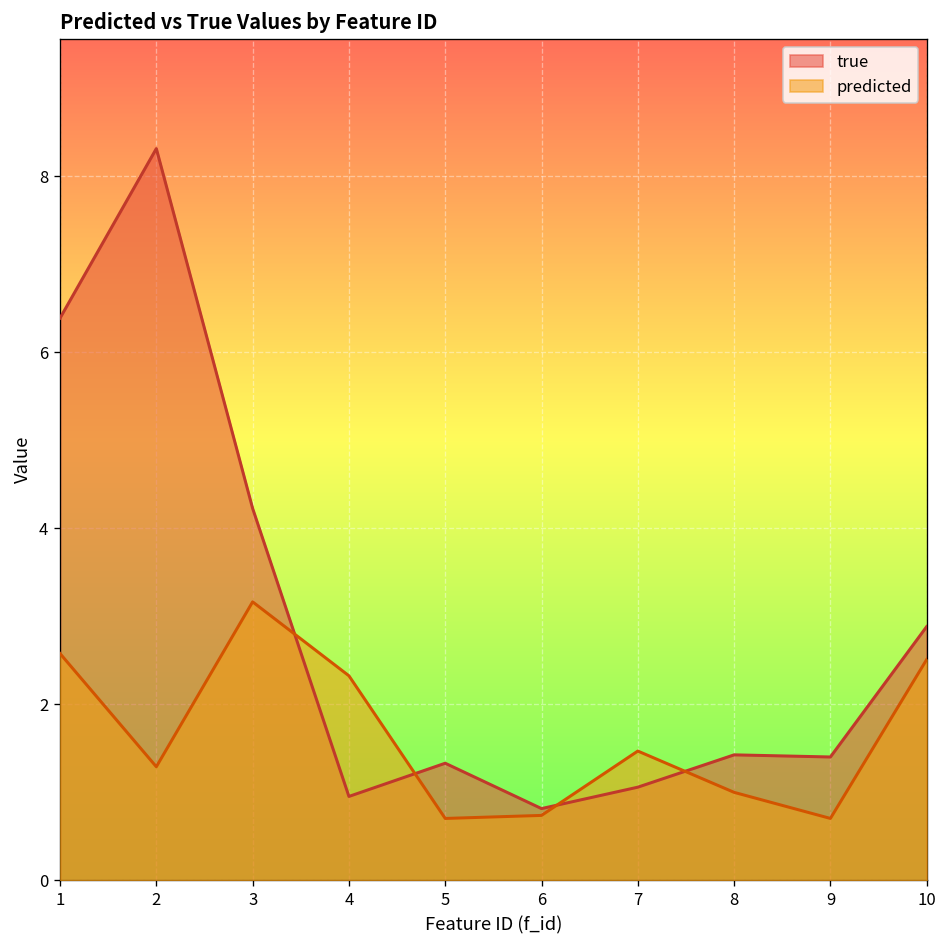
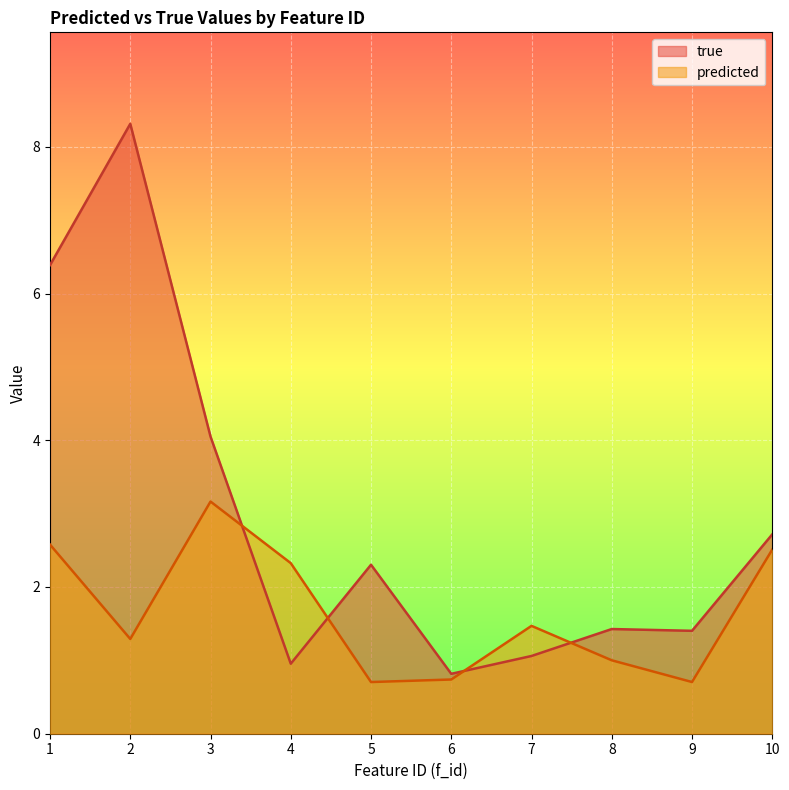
  {
    "true": {
      "1": 6.4,
      "2": 8.3,
-     "3": 4.2,
+     "3": 4.0,
      "4": 1.0,
-     "5": 1.3,
+     "5": 2.3,
      "6": 0.8,
      "7": 1.1,
      "8": 1.4,
      "9": 1.4,
-     "10": 2.9
+     "10": 2.7
    },
    "predicted": {
      "1": 2.6,
      "2": 1.3,
      "3": 3.2,
      "4": 2.3,
      "5": 0.7,
      "6": 0.7,
      "7": 1.5,
      "8": 1.0,
      "9": 0.7,
      "10": 2.5
    }
  }
